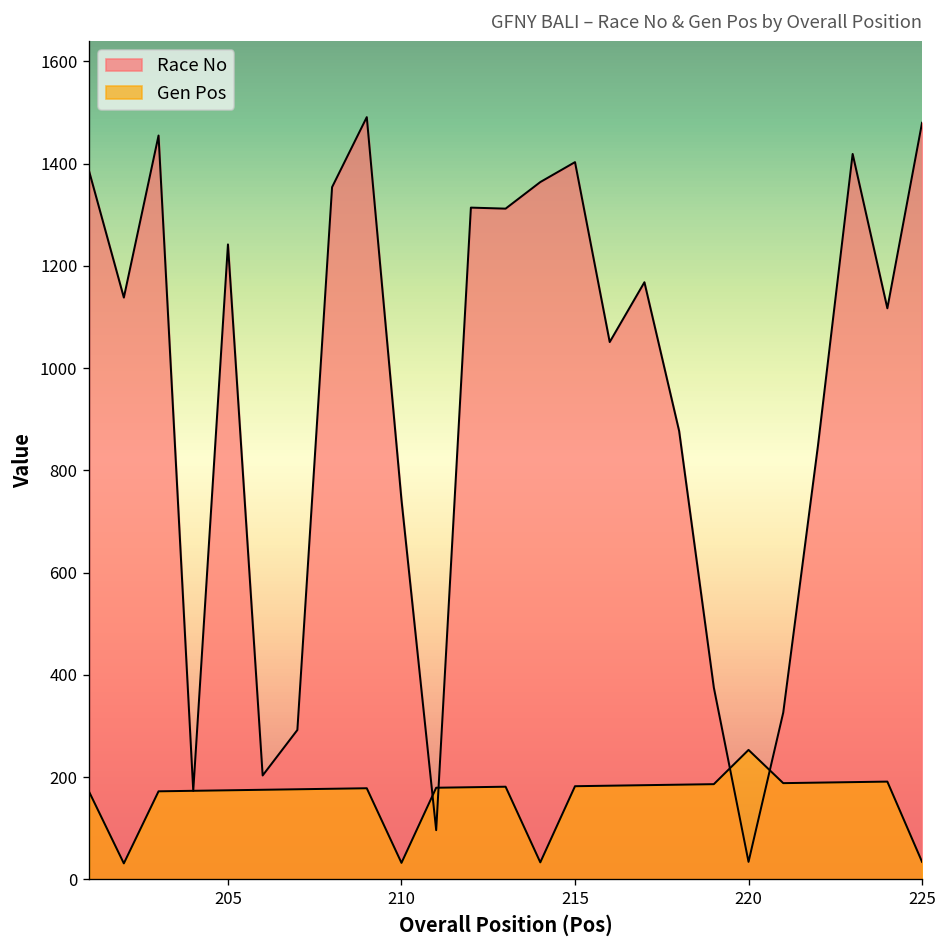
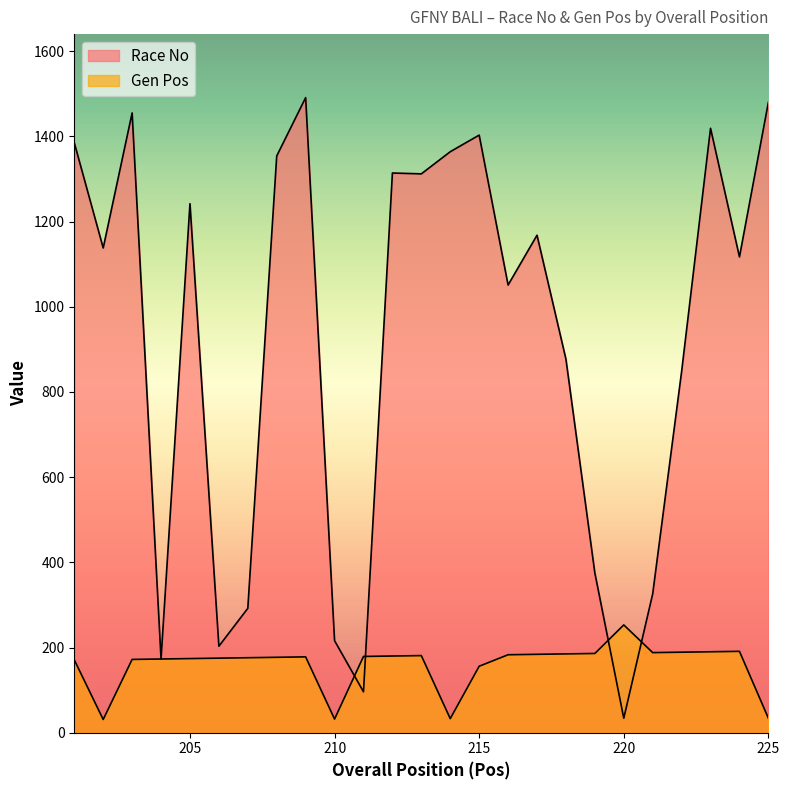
  {
    "Race No": {
      "205": 1240,
-     "210": 740,
+     "210": 220,
      "215": 1400,
      "220": 30,
      "225": 1480
    },
    "Gen Pos": {
      "205": 170,
      "210": 30,
-     "215": 180,
+     "215": 160,
      "220": 250,
      "225": 30
    }
  }
